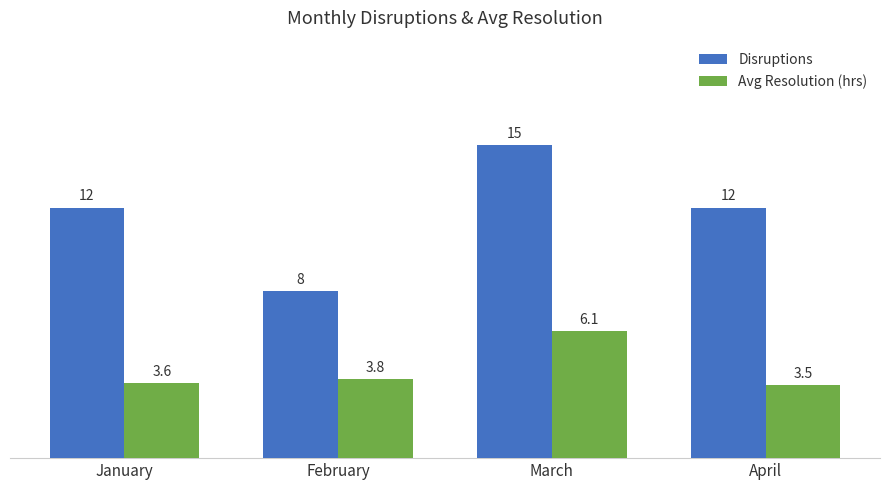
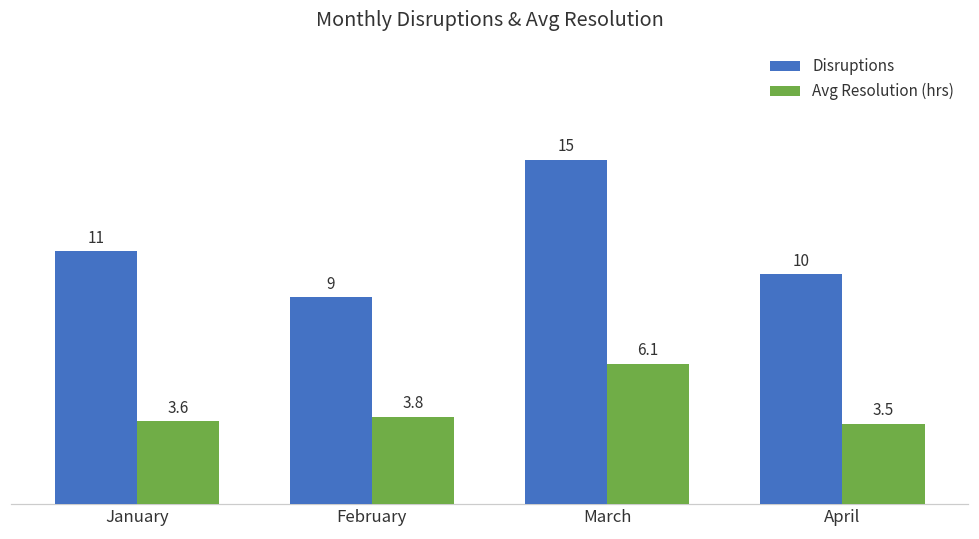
  {
    "Disruptions": {
-     "January": 12,
-     "February": 8,
+     "January": 11,
+     "February": 9,
      "March": 15,
-     "April": 12
+     "April": 10
    },
    "Avg Resolution (hrs)": {
      "January": 3.6,
      "February": 3.8,
      "March": 6.1,
      "April": 3.5
    }
  }
